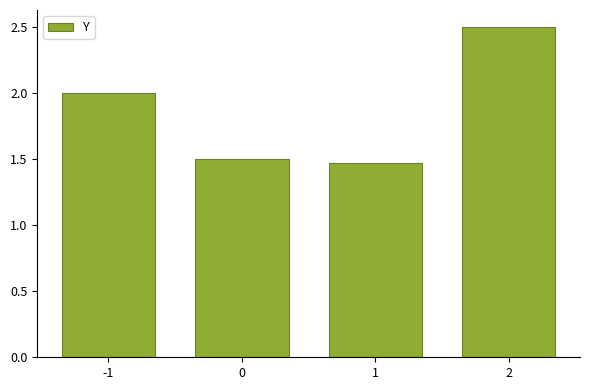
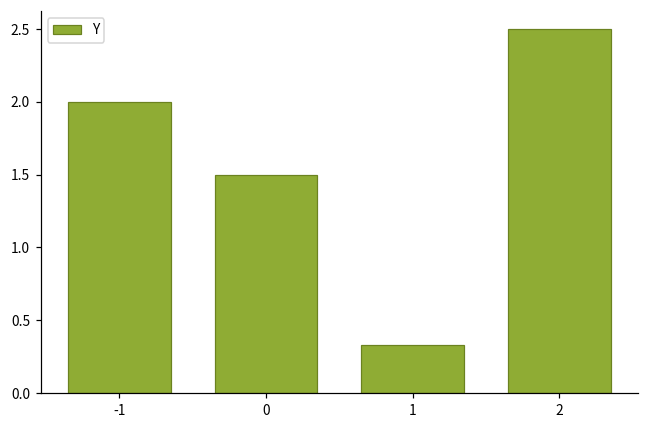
  {
    "-1": 2.00,
    "0": 1.50,
-   "1": 1.47,
+   "1": 0.33,
    "2": 2.50
  }
